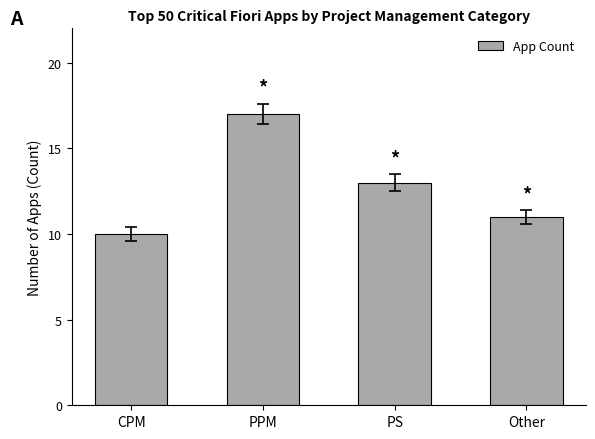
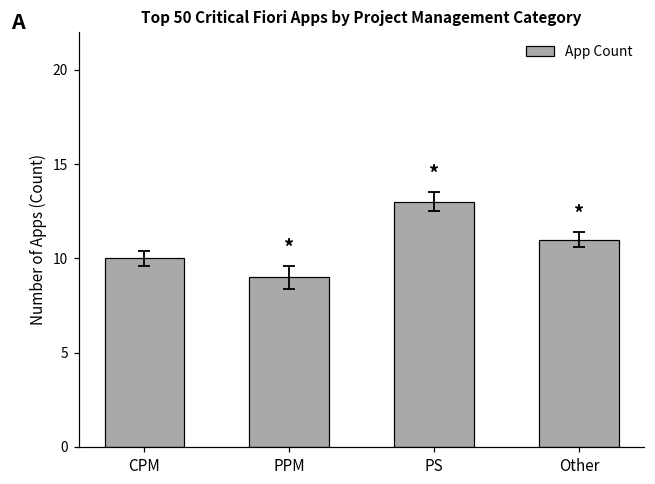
  {
    "App Count": {
      "CPM": 10,
-     "PPM": 17,
+     "PPM": 9,
      "PS": 13,
      "Other": 11
    }
  }
